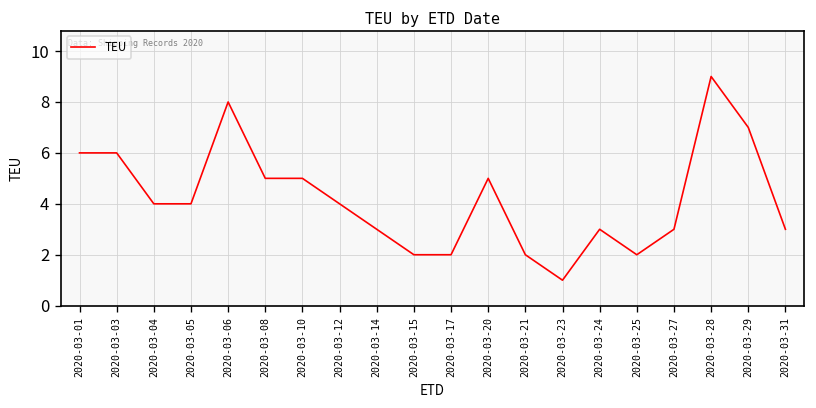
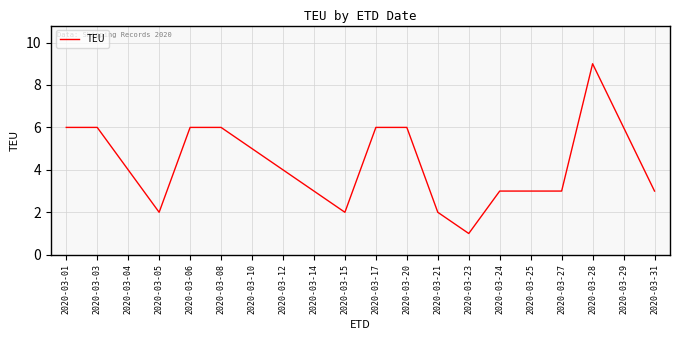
  {
    "2020-03-01": 6,
    "2020-03-03": 6,
    "2020-03-04": 4,
-   "2020-03-05": 4,
-   "2020-03-06": 8,
-   "2020-03-08": 5,
+   "2020-03-05": 2,
+   "2020-03-06": 6,
+   "2020-03-08": 6,
    "2020-03-10": 5,
    "2020-03-12": 4,
    "2020-03-14": 3,
    "2020-03-15": 2,
-   "2020-03-17": 2,
-   "2020-03-20": 5,
+   "2020-03-17": 6,
+   "2020-03-20": 6,
    "2020-03-21": 2,
    "2020-03-23": 1,
    "2020-03-24": 3,
-   "2020-03-25": 2,
+   "2020-03-25": 3,
    "2020-03-27": 3,
    "2020-03-28": 9,
-   "2020-03-29": 7,
+   "2020-03-29": 6,
    "2020-03-31": 3
  }
